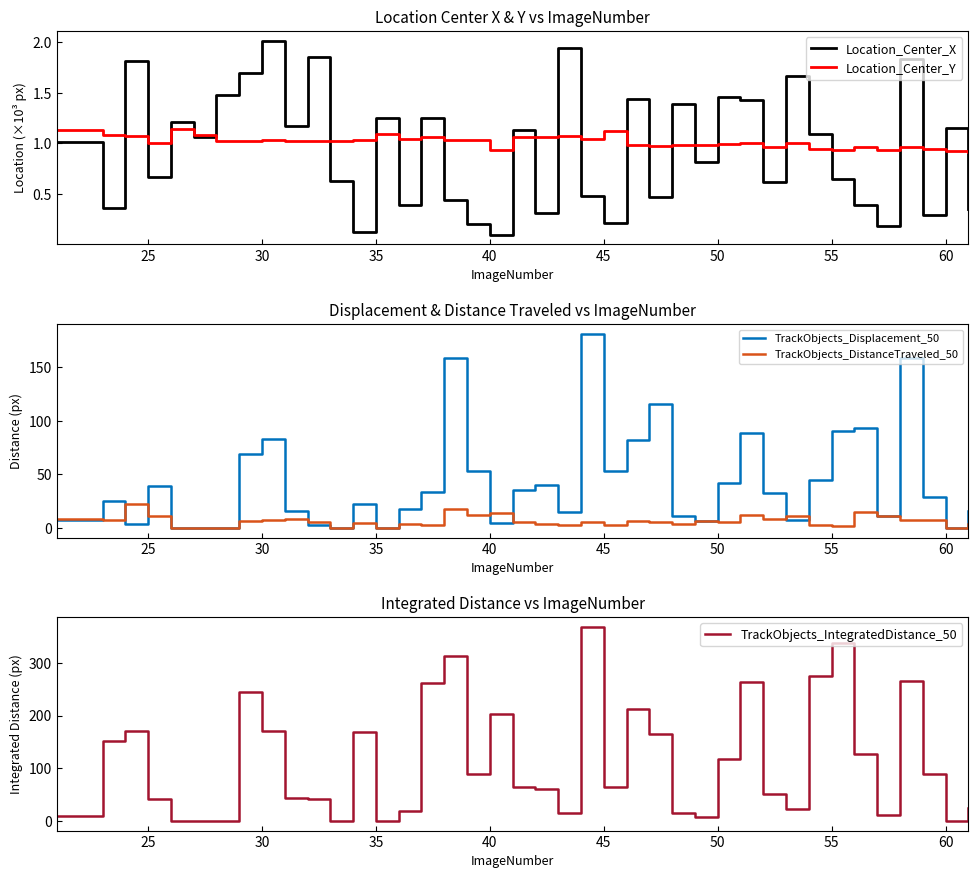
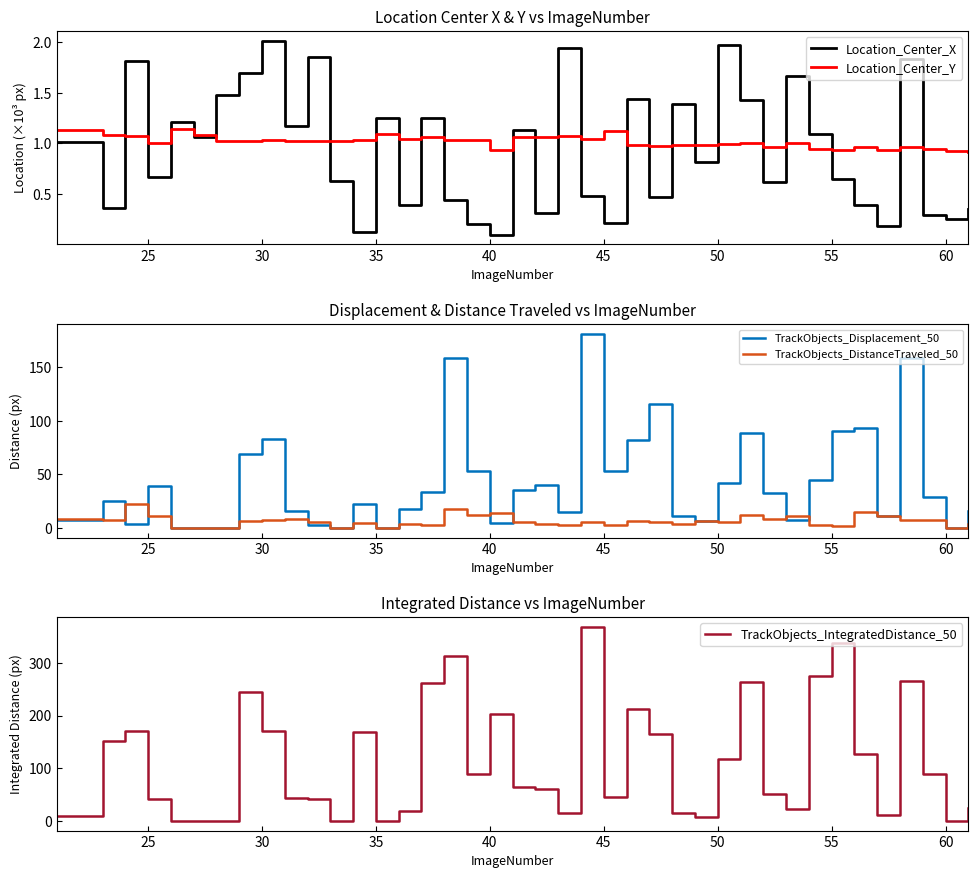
  {
    "Location Center X & Y vs ImageNumber": {
      "Location_Center_X": {
        "25": 0.67,
        "30": 2.01,
        "35": 1.25,
        "40": 0.10,
        "45": 0.22,
-       "50": 1.46,
+       "50": 1.97,
        "55": 0.65,
-       "60": 1.15
+       "60": 0.25
      },
      "Location_Center_Y": {
        "25": 1.01,
        "30": 1.04,
        "35": 1.09,
        "40": 0.94,
        "45": 1.13,
        "50": 0.99,
        "55": 0.93,
        "60": 0.92
      }
    },
    "Displacement & Distance Traveled vs ImageNumber": {
      "TrackObjects_Displacement_50": {
        "25": 39,
        "30": 83,
        "40": 5,
        "45": 53,
        "50": 42,
        "55": 90
      },
      "TrackObjects_DistanceTraveled_50": {
        "25": 11,
        "30": 8,
        "40": 14,
        "45": 2,
        "50": 6,
        "55": 2
      }
    },
    "Integrated Distance vs ImageNumber": {
      "25": 40,
      "30": 170,
      "35": 0,
      "40": 200,
-     "45": 60,
+     "45": 50,
      "50": 120,
      "60": 0
    }
  }
